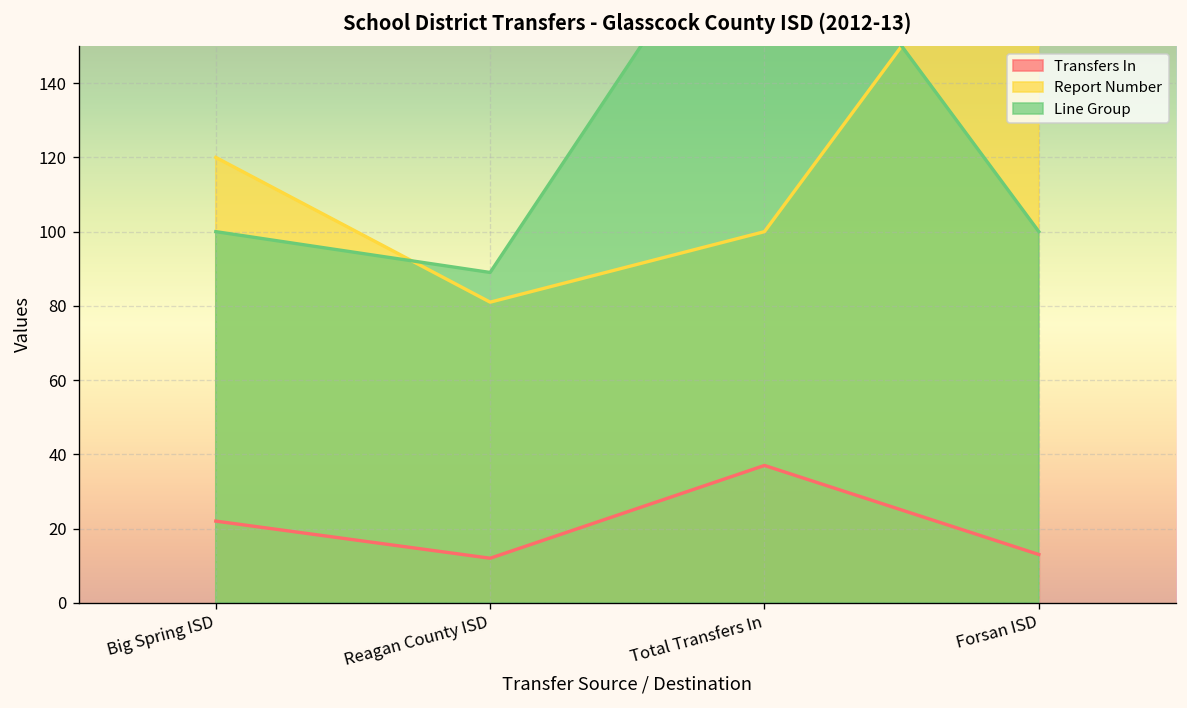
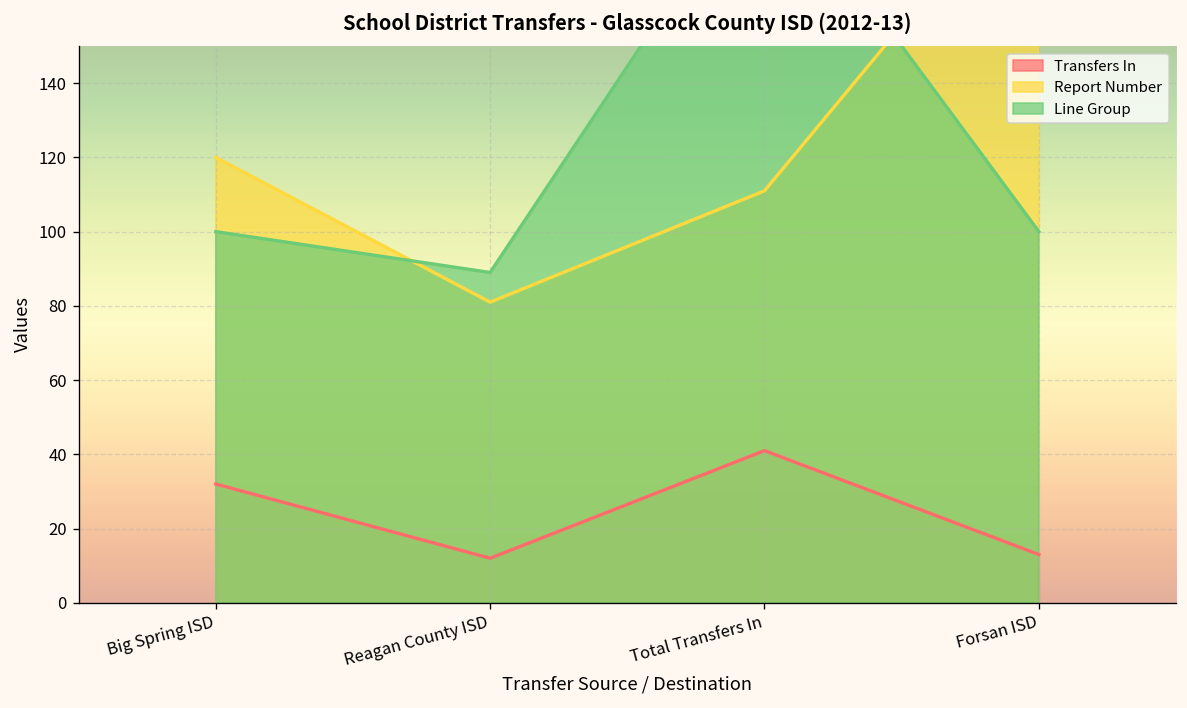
  {
    "Transfers In": {
-     "Big Spring ISD": 22,
+     "Big Spring ISD": 32,
      "Reagan County ISD": 12,
-     "Total Transfers In": 37,
+     "Total Transfers In": 41,
      "Forsan ISD": 13
    },
    "Report Number": {
      "Big Spring ISD": 120,
      "Reagan County ISD": 81,
-     "Total Transfers In": 100
+     "Total Transfers In": 111
    },
    "Line Group": {
      "Big Spring ISD": 100,
      "Reagan County ISD": 89,
      "Forsan ISD": 100
    }
  }
